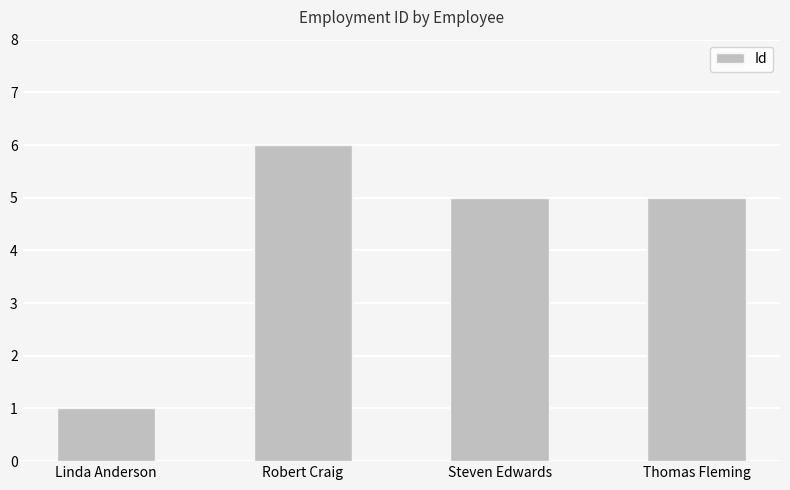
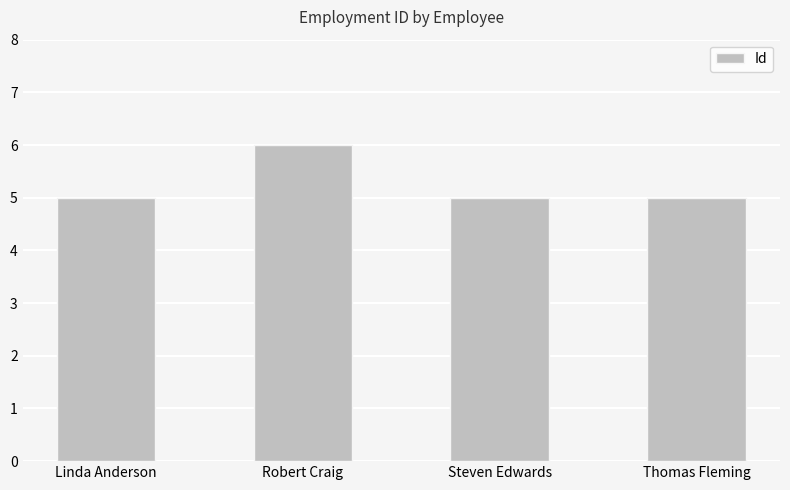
  {
-   "Linda Anderson": 1,
+   "Linda Anderson": 5,
    "Robert Craig": 6,
    "Steven Edwards": 5,
    "Thomas Fleming": 5
  }
